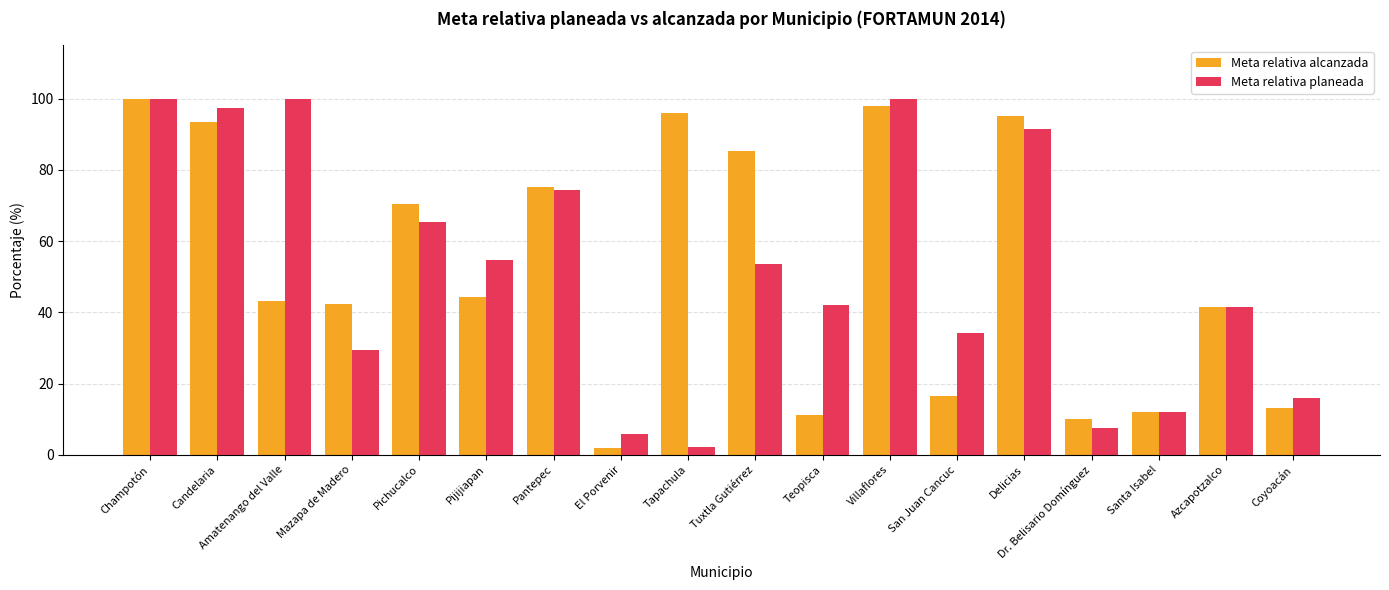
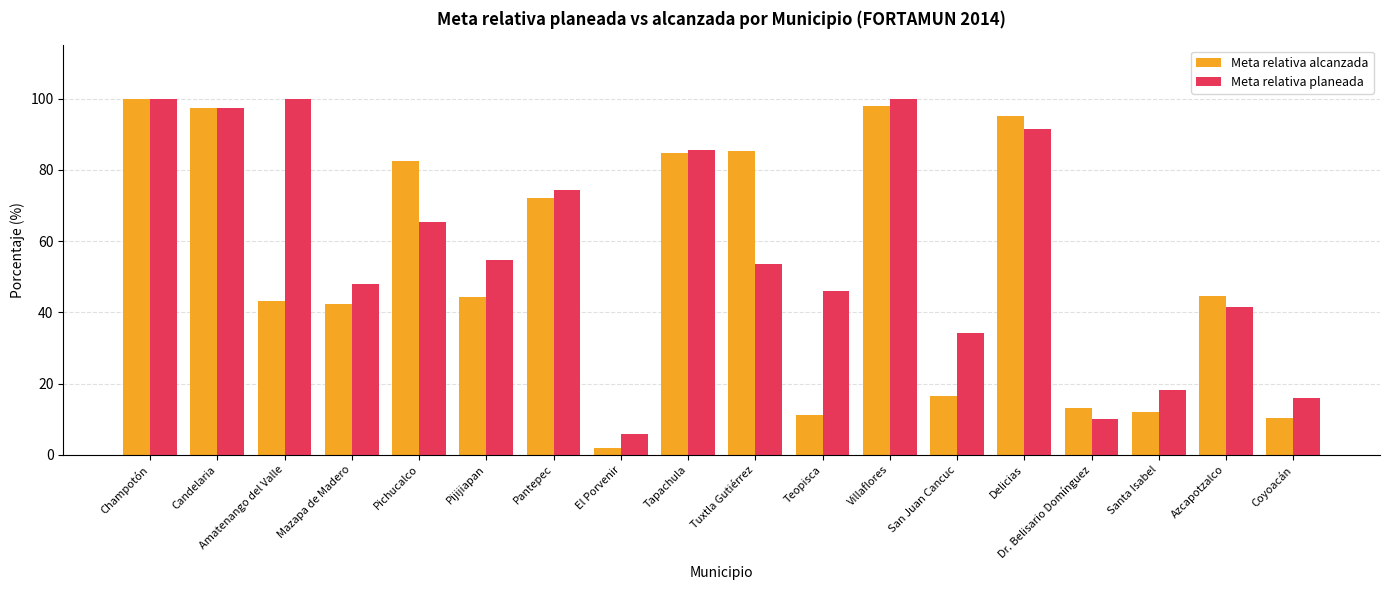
  {
    "Meta relativa alcanzada": {
      "Champotón": 100,
-     "Candelaria": 93,
+     "Candelaria": 98,
      "Amatenango del Valle": 43,
      "Mazapa de Madero": 42,
-     "Pichucalco": 70,
+     "Pichucalco": 83,
      "Pijijiapan": 44,
-     "Pantepec": 75,
+     "Pantepec": 72,
      "El Porvenir": 2,
-     "Tapachula": 96,
+     "Tapachula": 85,
      "Tuxtla Gutiérrez": 85,
      "Teopisca": 11,
      "Villaflores": 98,
      "San Juan Cancuc": 17,
      "Delicias": 95,
-     "Dr. Belisario Domínguez": 10,
+     "Dr. Belisario Domínguez": 13,
      "Santa Isabel": 12,
-     "Azcapotzalco": 41,
-     "Coyoacán": 13
+     "Azcapotzalco": 44,
+     "Coyoacán": 10
    },
    "Meta relativa planeada": {
      "Champotón": 100,
      "Candelaria": 97,
      "Amatenango del Valle": 100,
-     "Mazapa de Madero": 30,
+     "Mazapa de Madero": 48,
      "Pichucalco": 65,
      "Pijijiapan": 55,
      "Pantepec": 74,
      "El Porvenir": 6,
-     "Tapachula": 2,
+     "Tapachula": 85,
      "Tuxtla Gutiérrez": 54,
-     "Teopisca": 42,
+     "Teopisca": 46,
      "Villaflores": 100,
      "San Juan Cancuc": 34,
      "Delicias": 92,
-     "Dr. Belisario Domínguez": 7,
-     "Santa Isabel": 12,
+     "Dr. Belisario Domínguez": 10,
+     "Santa Isabel": 18,
      "Azcapotzalco": 41,
      "Coyoacán": 16
    }
  }
